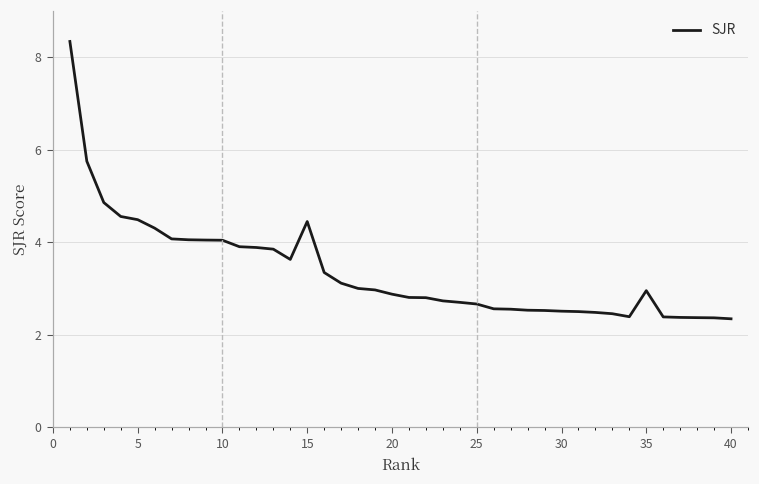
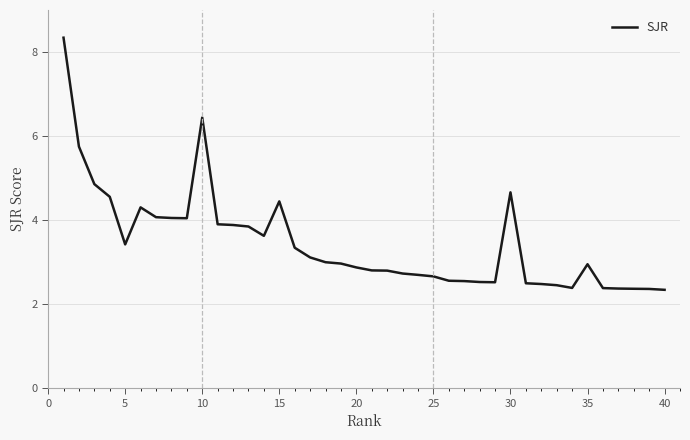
  {
-   "5": 4.5,
-   "10": 4.0,
+   "5": 3.4,
+   "10": 6.4,
    "15": 4.4,
    "20": 2.9,
    "25": 2.7,
-   "30": 2.5,
+   "30": 4.7,
    "35": 2.9,
    "40": 2.3
  }
